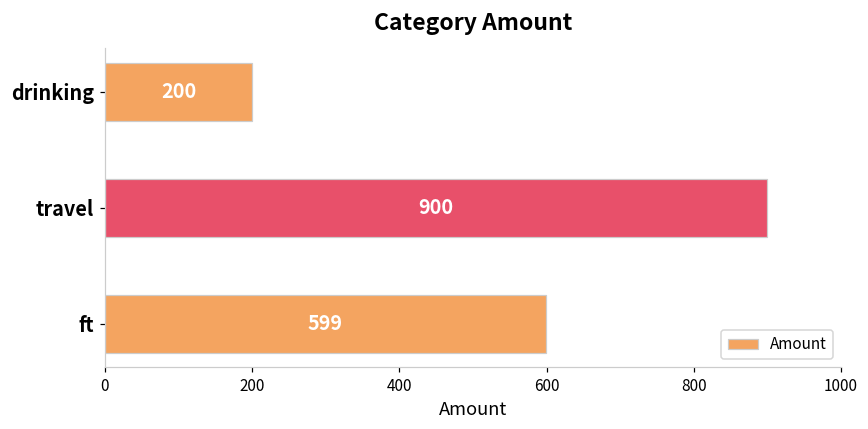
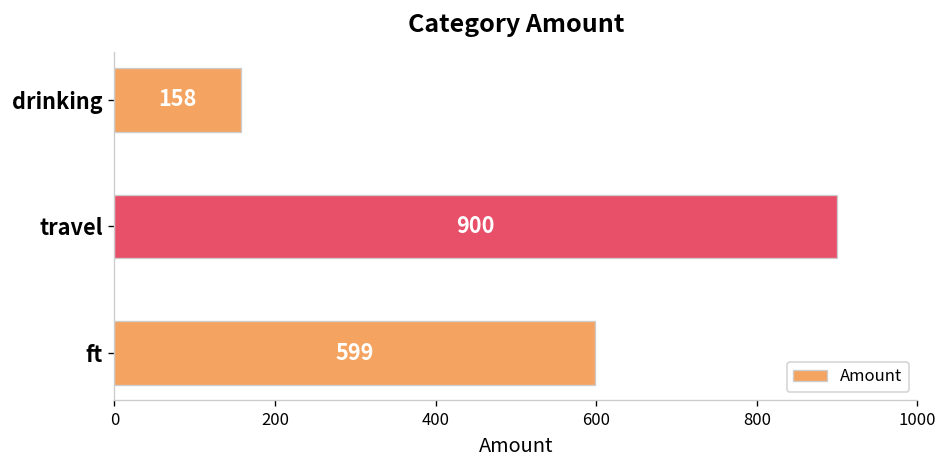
  {
-   "drinking": 200,
+   "drinking": 158,
    "travel": 900,
    "ft": 599
  }
